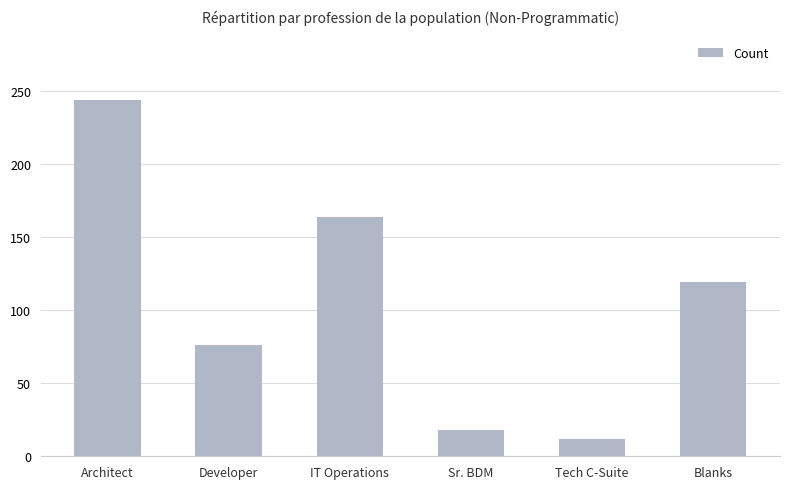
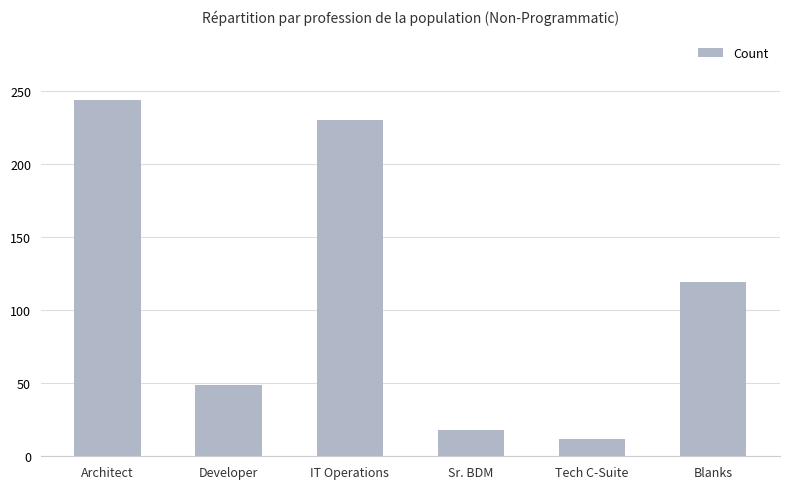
  {
    "Architect": 244,
-   "Developer": 76,
-   "IT Operations": 164,
+   "Developer": 49,
+   "IT Operations": 230,
    "Sr. BDM": 18,
    "Tech C-Suite": 12,
    "Blanks": 119
  }
